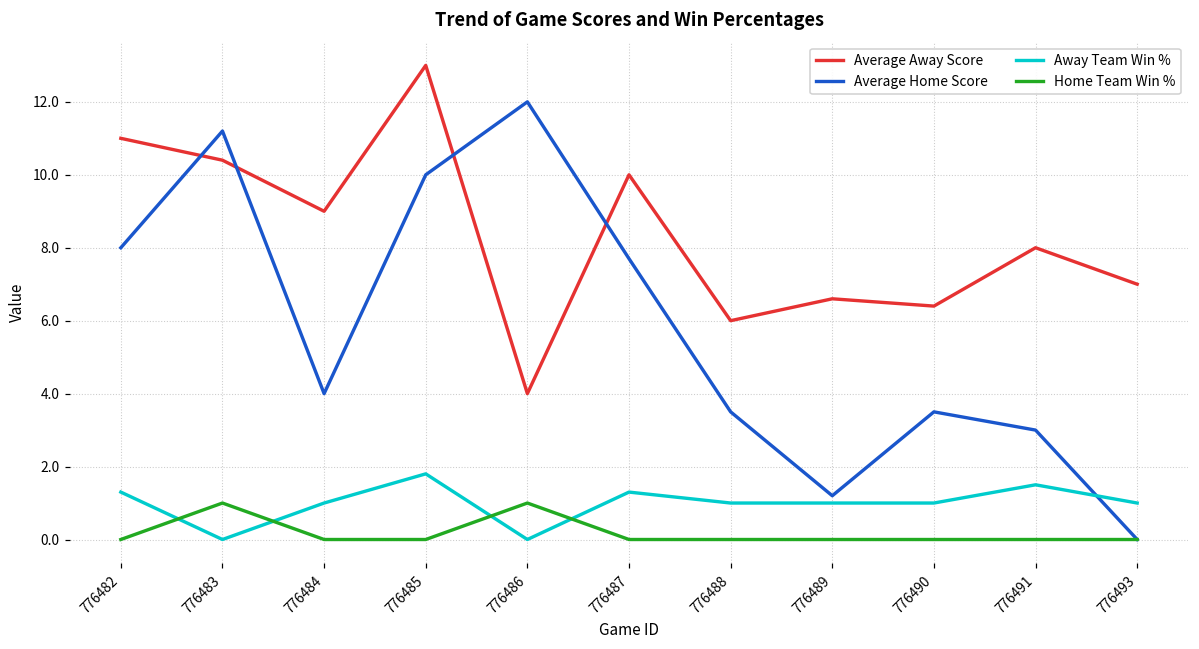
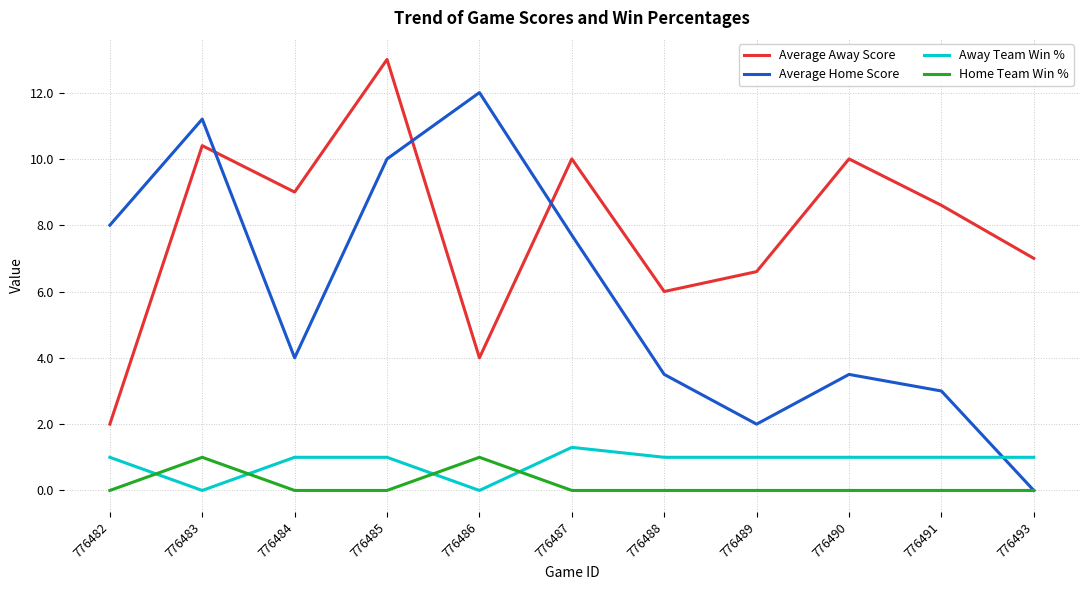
  {
    "Average Away Score": {
-     "776482": 11,
+     "776482": 2,
      "776483": 10.4,
      "776484": 9.0,
      "776485": 13.0,
      "776486": 4.0,
      "776487": 10.0,
      "776488": 6.0,
      "776489": 6.6,
-     "776490": 6.4,
-     "776491": 8.0,
+     "776490": 10.0,
+     "776491": 8.6,
      "776493": 7.0
    },
    "Average Home Score": {
      "776482": 8.0,
      "776483": 11.2,
      "776484": 4.0,
      "776485": 10.0,
      "776486": 12.0,
      "776487": 7.7,
      "776488": 3.5,
-     "776489": 1.2,
+     "776489": 2.0,
      "776490": 3.5,
      "776491": 3.0
    },
    "Away Team Win %": {
-     "776482": 1.3,
+     "776482": 1.0,
      "776483": 0.0,
      "776484": 1.0,
-     "776485": 1.8,
+     "776485": 1.0,
      "776486": 0.0,
      "776487": 1.3,
      "776488": 1.0,
      "776489": 1.0,
      "776490": 1.0,
-     "776491": 1.5,
+     "776491": 1.0,
      "776493": 1.0
    },
    "Home Team Win %": {
      "776482": 0.0,
      "776483": 1.0,
      "776484": 0.0,
      "776485": 0.0,
      "776486": 1.0,
      "776487": 0.0,
      "776488": 0.0,
      "776489": 0.0,
      "776490": 0.0,
      "776491": 0.0
    }
  }
